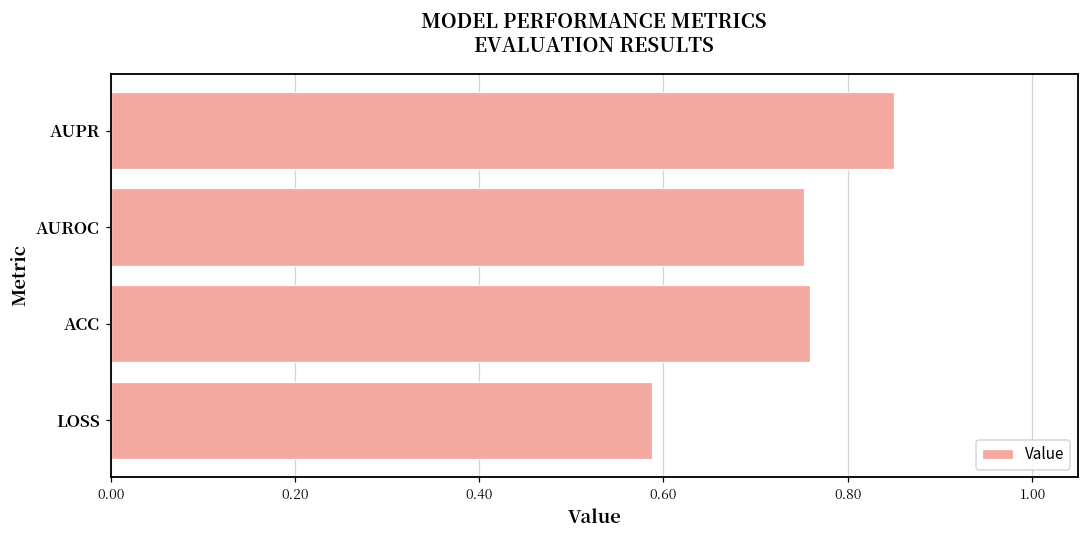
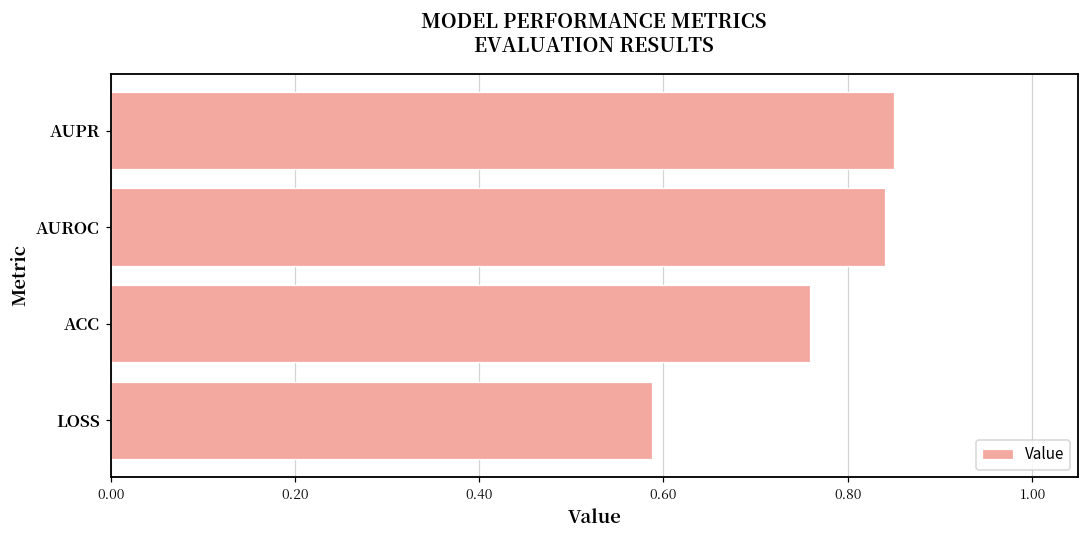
  {
    "AUPR": 0.85,
-   "AUROC": 0.75,
+   "AUROC": 0.84,
    "ACC": 0.76,
    "LOSS": 0.59
  }
